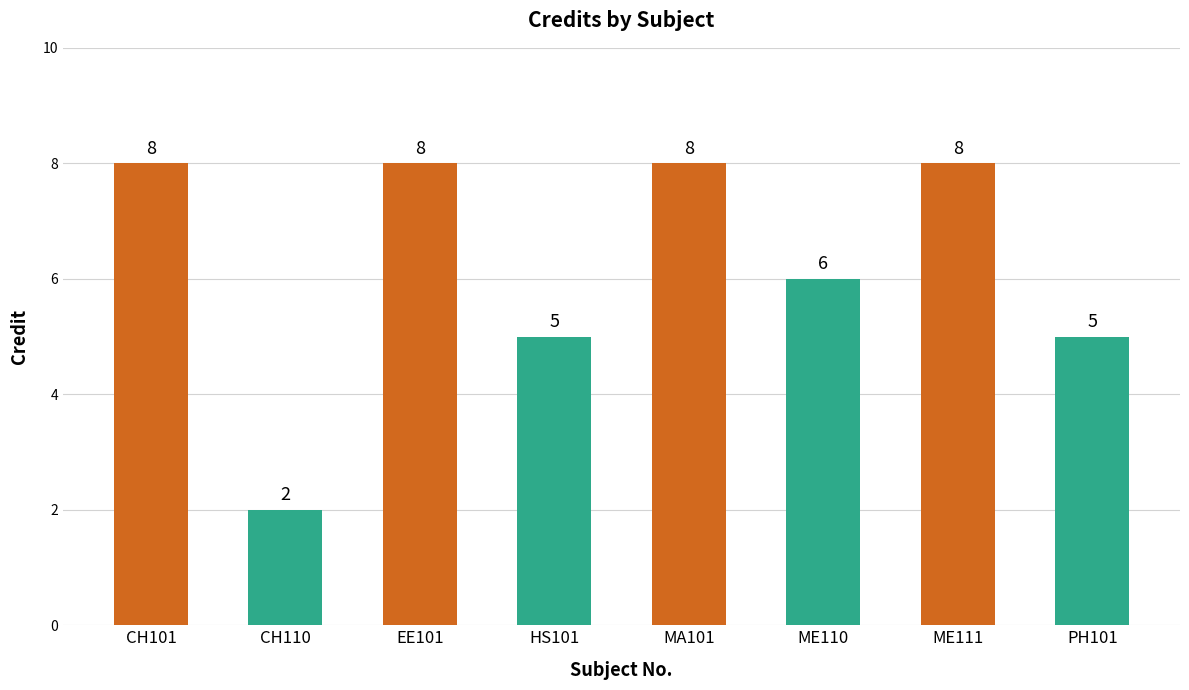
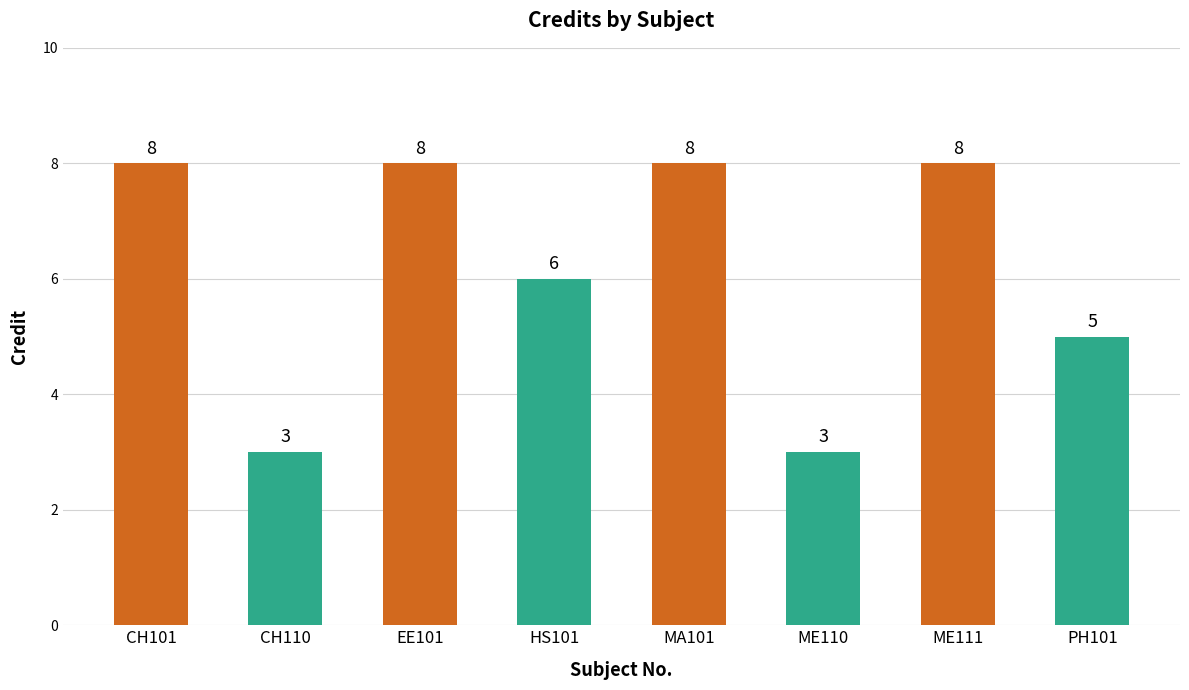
  {
    "CH101": 8,
-   "CH110": 2,
+   "CH110": 3,
    "EE101": 8,
-   "HS101": 5,
+   "HS101": 6,
    "MA101": 8,
-   "ME110": 6,
+   "ME110": 3,
    "ME111": 8,
    "PH101": 5
  }
